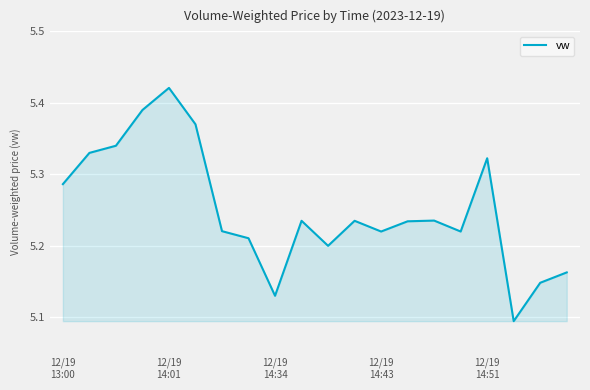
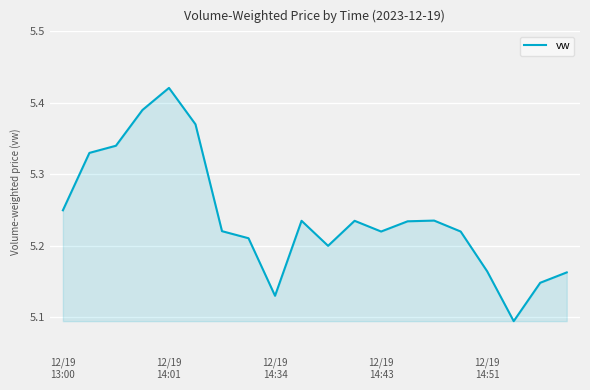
  {
-   "12/19 13:00": 5.29,
+   "12/19 13:00": 5.25,
    "12/19 14:01": 5.42,
    "12/19 14:34": 5.13,
    "12/19 14:43": 5.22,
-   "12/19 14:51": 5.32
+   "12/19 14:51": 5.16
  }
